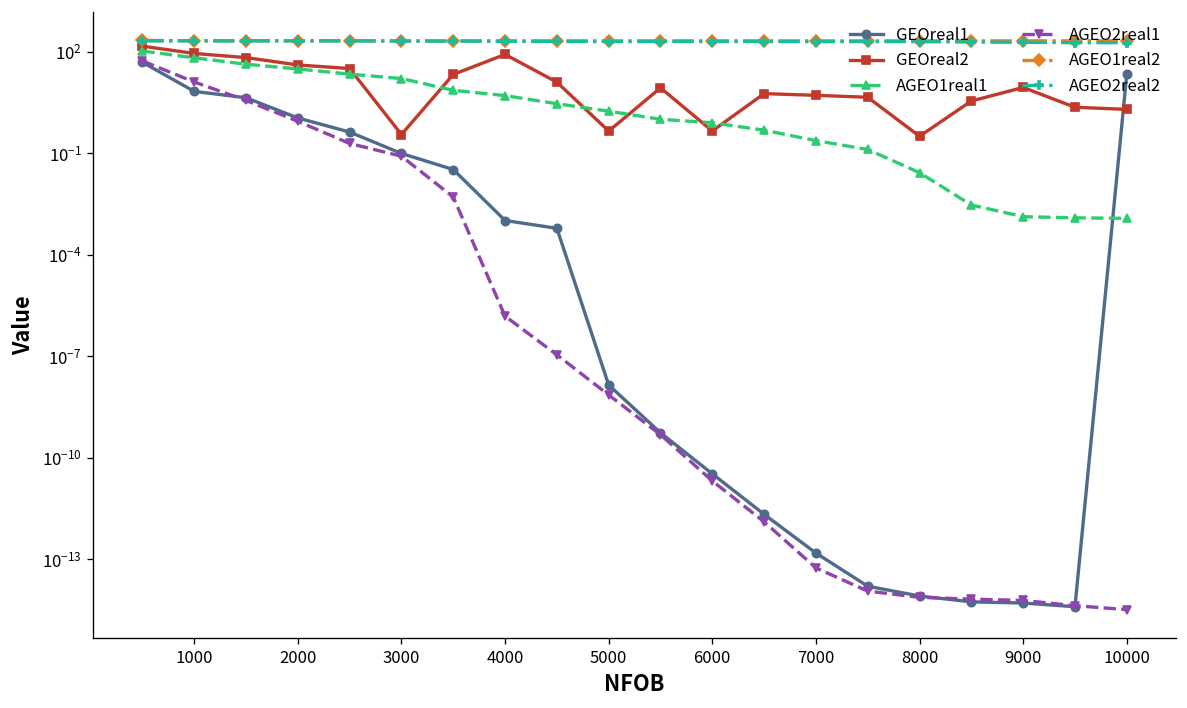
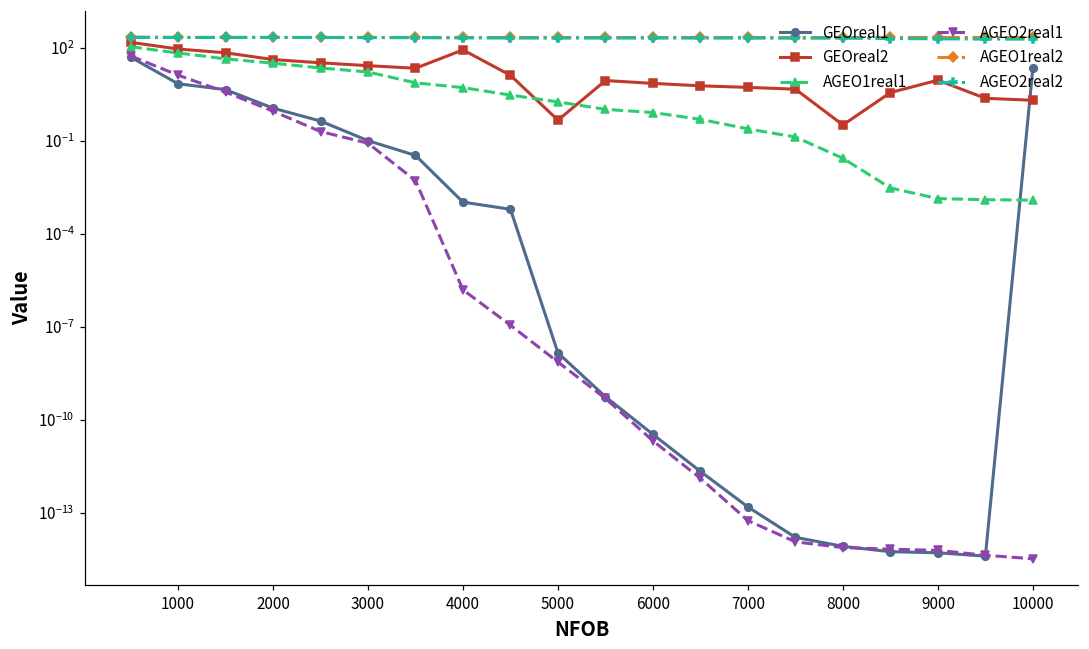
  {
    "GEOreal1": {
      "1000": 7,
      "2000": 1.1,
      "4000": 0.0010,
      "5000": 0.00000001,
      "6000": 0.00000000003,
      "7000": 0.000000000000,
      "10000": 20
    },
    "GEOreal2": {
      "1000": 90,
      "2000": 40,
-     "3000": 0.4,
+     "3000": 30,
      "4000": 80,
      "5000": 0.5,
-     "6000": 0.5,
+     "6000": 7,
      "7000": 5,
      "8000": 0.3,
      "9000": 9,
      "10000": 2
    },
    "AGEO2real1": {
      "1000": 10,
      "2000": 0.9,
      "4000": 0.000002,
      "5000": 0.000000007,
      "6000": 0.00000000002,
      "7000": 0.000000000000,
      "10000": 0.000000000000
    }
  }
